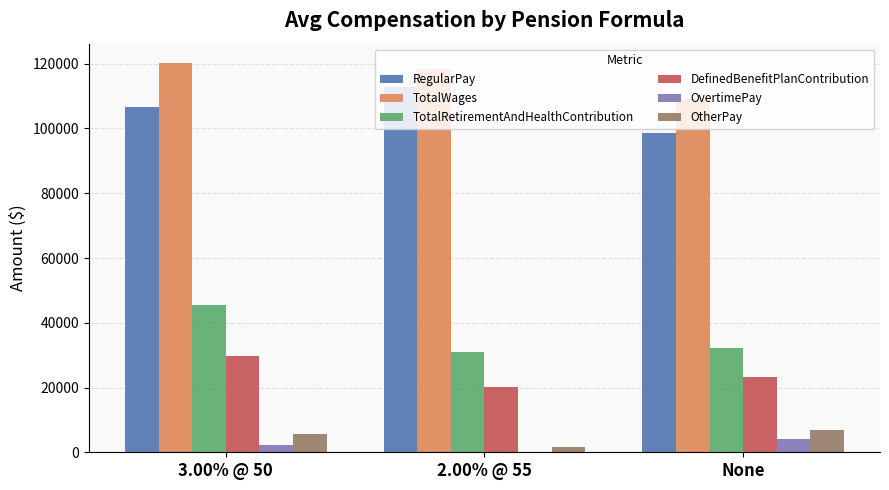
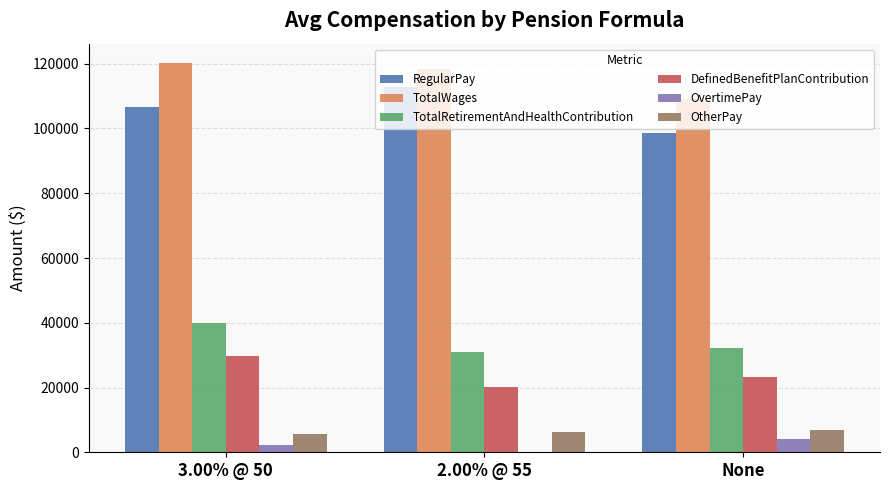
  {
    "TotalRetirementAndHealthContribution": {
-     "3.00% @ 50": 46000,
+     "3.00% @ 50": 40000,
      "2.00% @ 55": 31000,
      "None": 32000
    },
    "OtherPay": {
      "3.00% @ 50": 6000,
-     "2.00% @ 55": 2000,
+     "2.00% @ 55": 6000,
      "None": 7000
    }
  }
